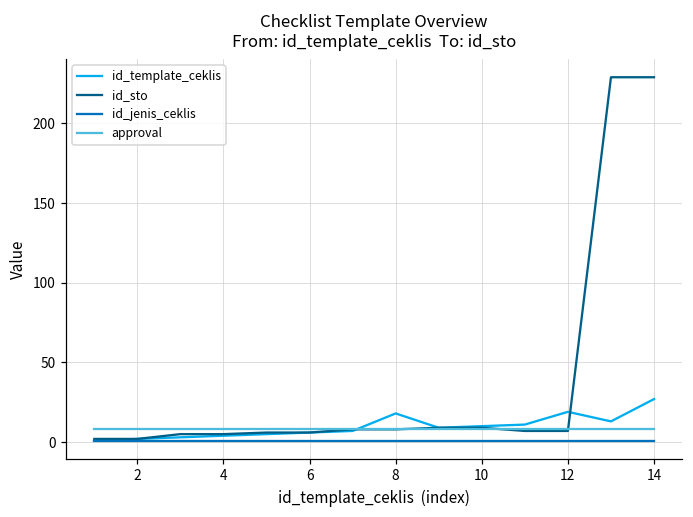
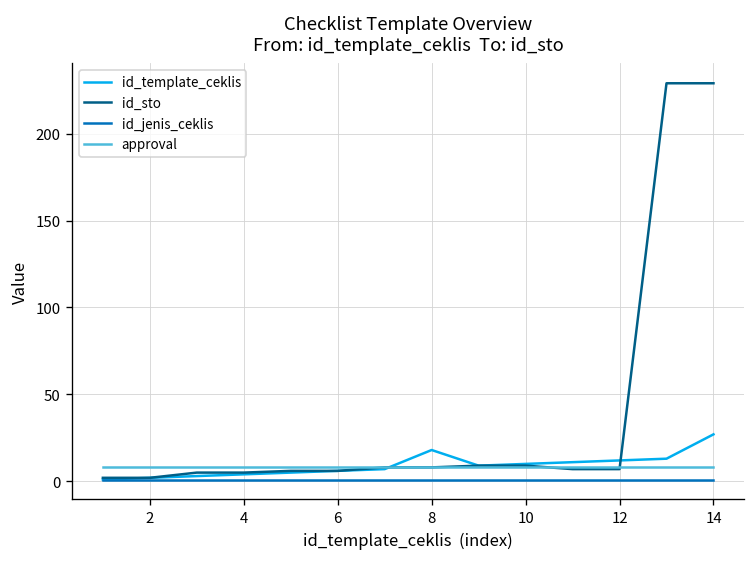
  {
    "id_template_ceklis": {
      "8": 18,
-     "12": 19,
+     "12": 12,
      "14": 27
    },
    "approval": {
      "2": 8,
      "4": 8,
      "6": 8,
      "14": 8
    }
  }
